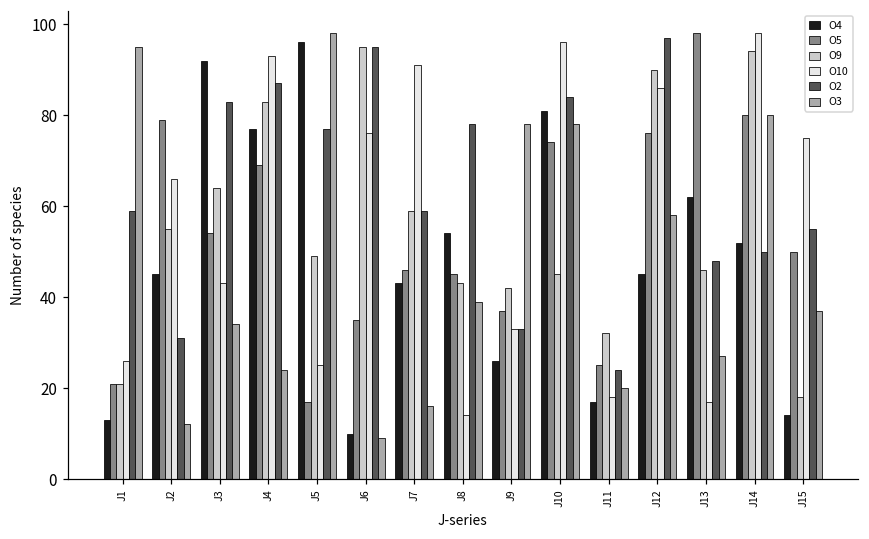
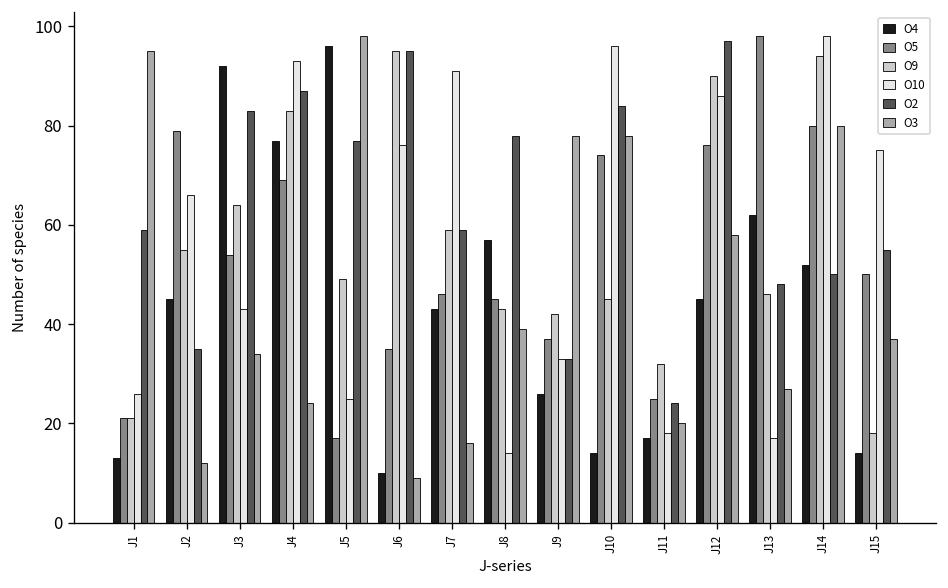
  {
    "O4": {
      "J1": 13,
      "J2": 45,
      "J3": 92,
      "J4": 77,
      "J5": 96,
      "J6": 10,
      "J7": 43,
-     "J8": 54,
+     "J8": 57,
      "J9": 26,
-     "J10": 81,
+     "J10": 14,
      "J11": 17,
      "J12": 45,
      "J13": 62,
      "J14": 52,
      "J15": 14
    },
    "O2": {
      "J1": 59,
-     "J2": 31,
+     "J2": 35,
      "J3": 83,
      "J4": 87,
      "J5": 77,
      "J6": 95,
      "J7": 59,
      "J8": 78,
      "J9": 33,
      "J10": 84,
      "J11": 24,
      "J12": 97,
      "J13": 48,
      "J14": 50,
      "J15": 55
    }
  }
